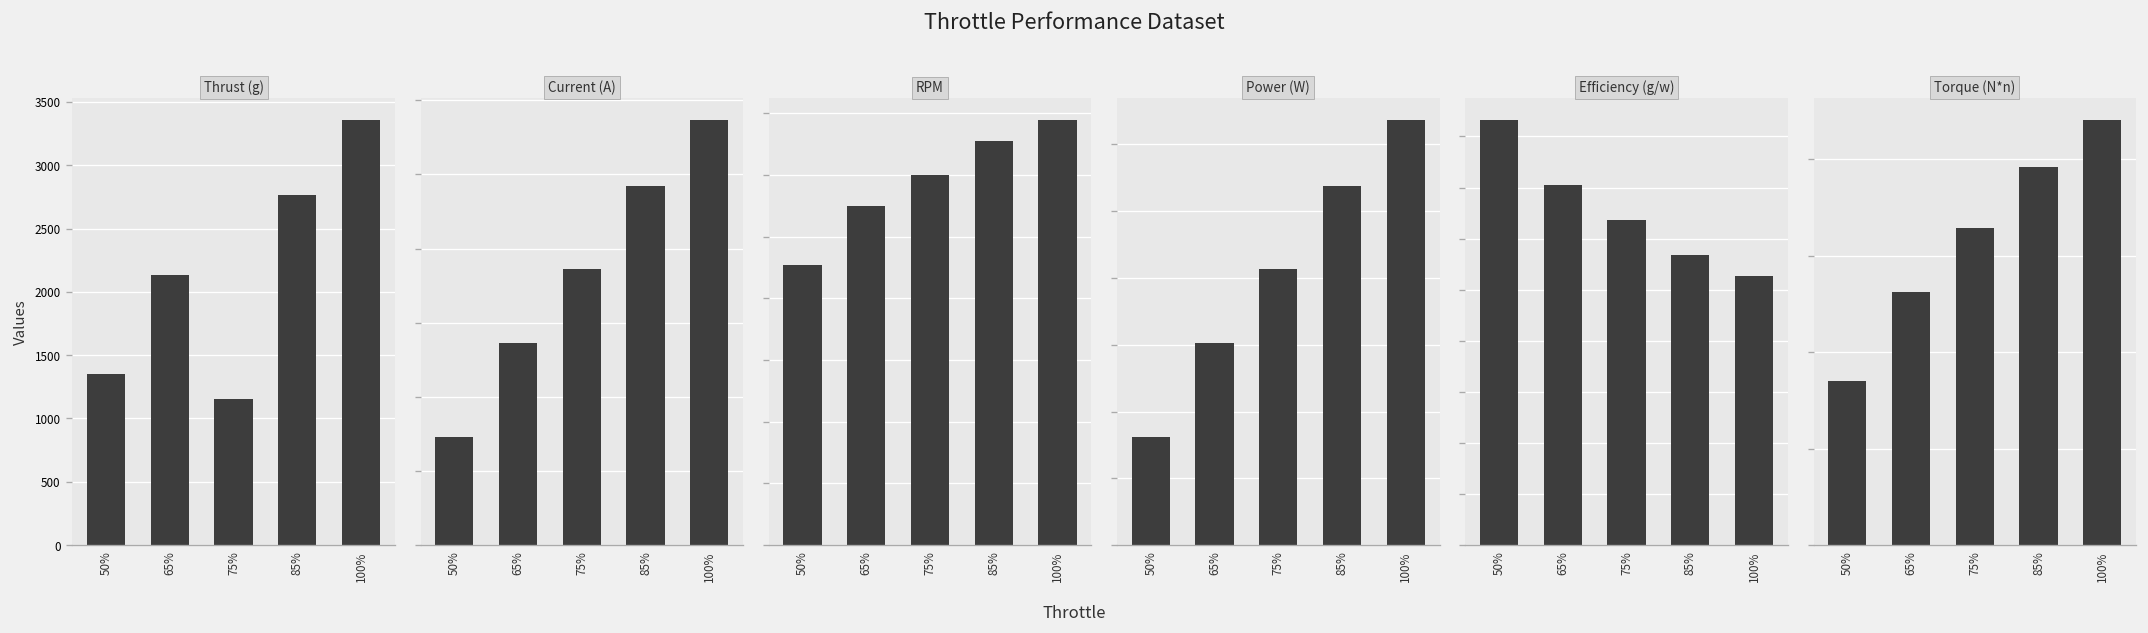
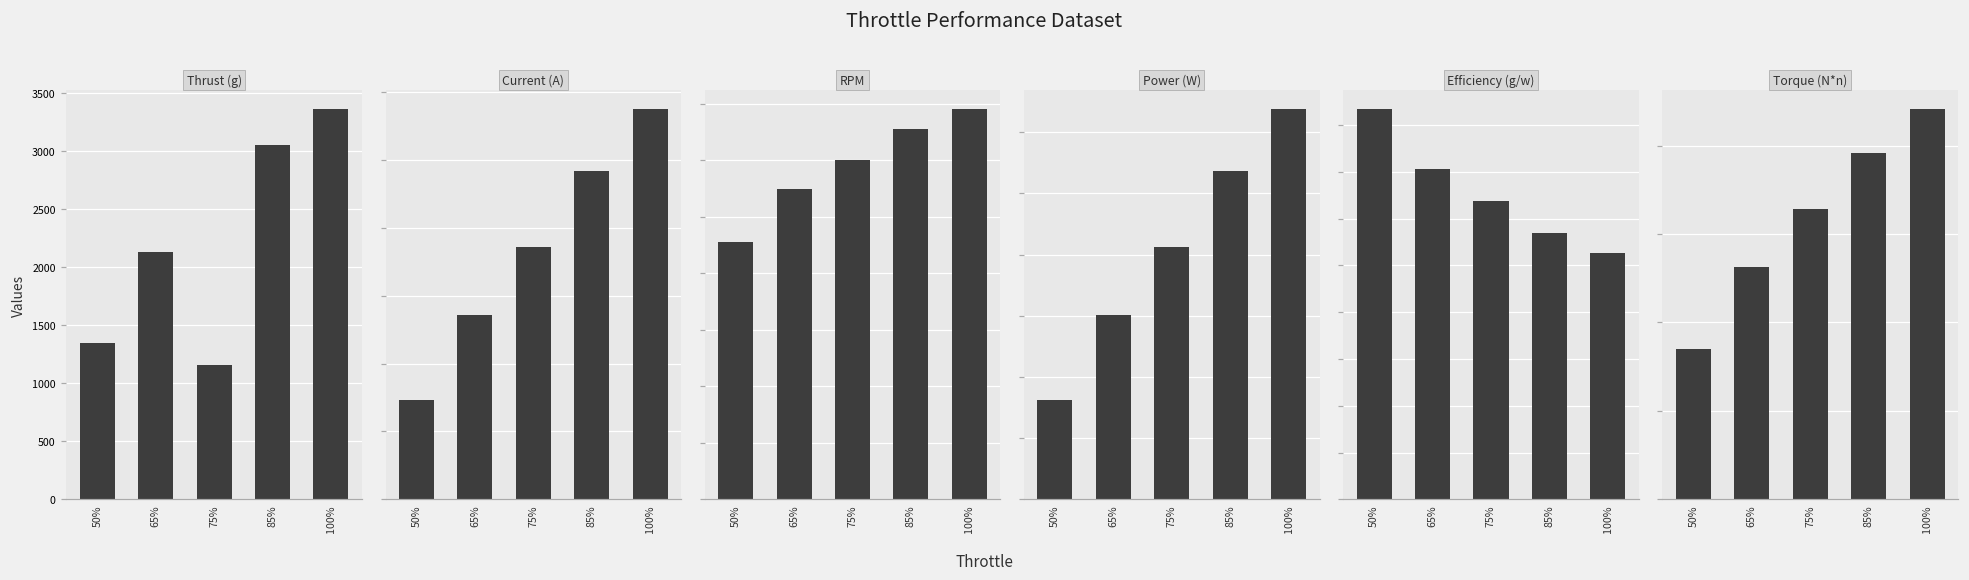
  {
    "Thrust (g)": {
      "50%": 1350,
      "65%": 2130,
      "75%": 1160,
-     "85%": 2760,
+     "85%": 3050,
      "100%": 3360
    }
  }
